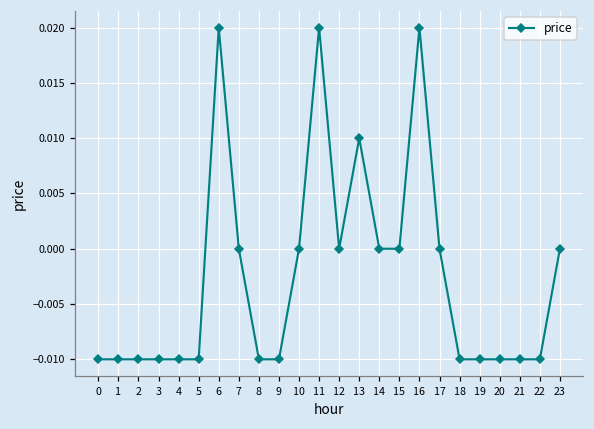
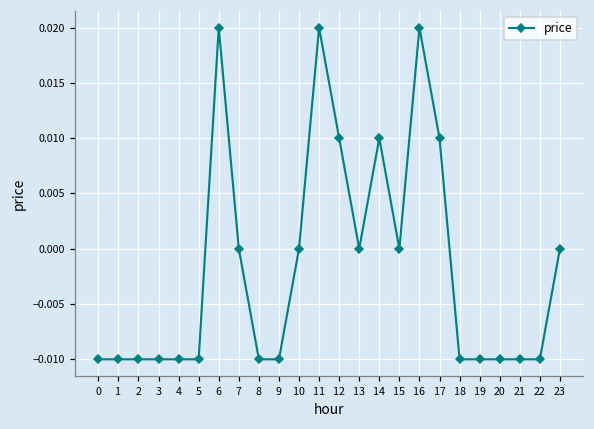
  {
    "0": -0.01,
    "1": -0.01,
    "2": -0.01,
    "3": -0.01,
    "4": -0.01,
    "5": -0.01,
    "6": 0.02,
    "7": 0.00,
    "8": -0.01,
    "9": -0.01,
    "10": 0.00,
    "11": 0.02,
-   "12": 0.00,
-   "13": 0.01,
-   "14": 0.00,
+   "12": 0.01,
+   "13": 0.00,
+   "14": 0.01,
    "15": 0.00,
    "16": 0.02,
-   "17": 0.00,
+   "17": 0.01,
    "18": -0.01,
    "19": -0.01,
    "20": -0.01,
    "21": -0.01,
    "22": -0.01,
    "23": 0.00
  }
